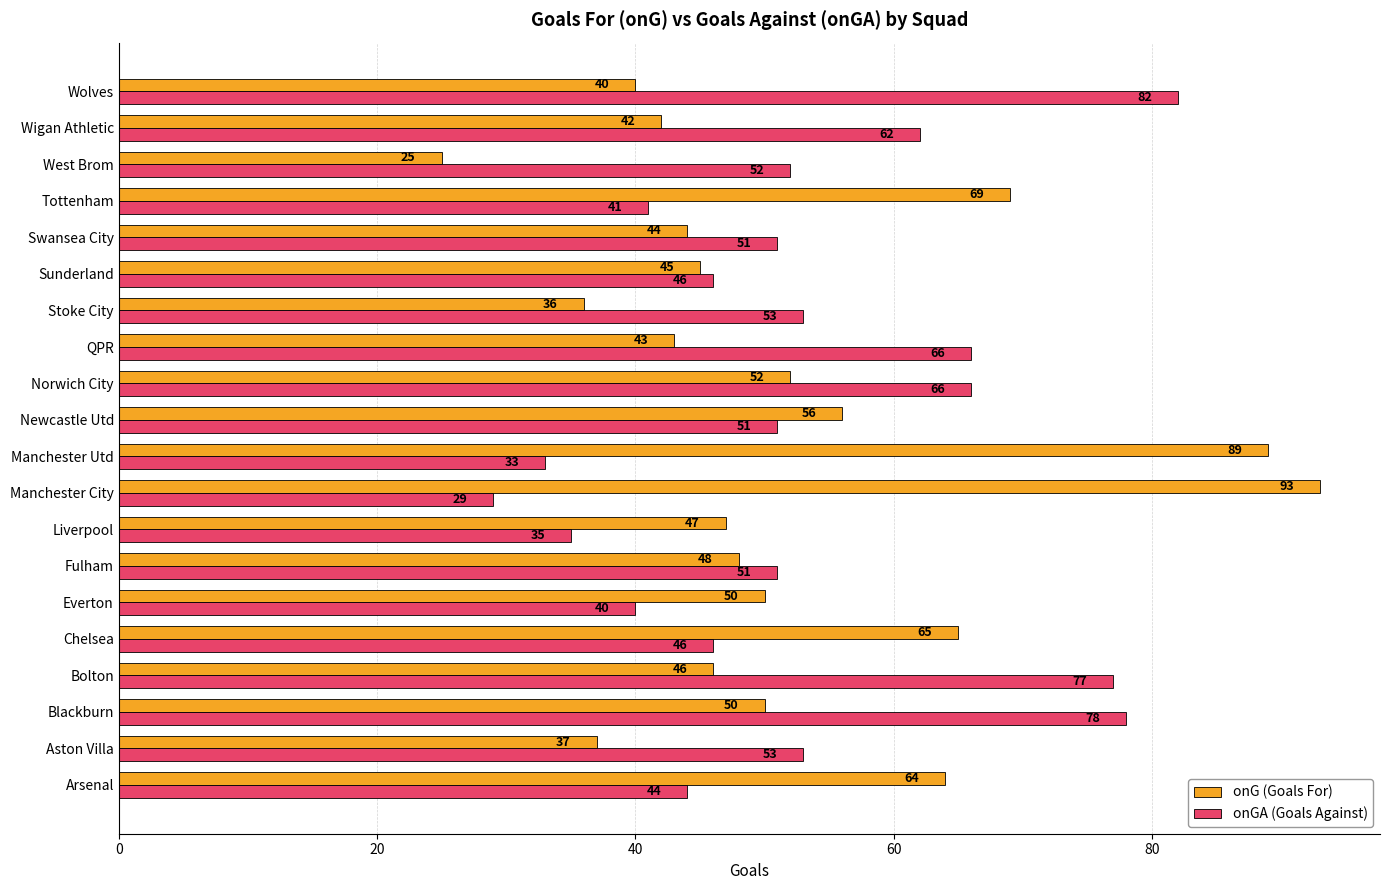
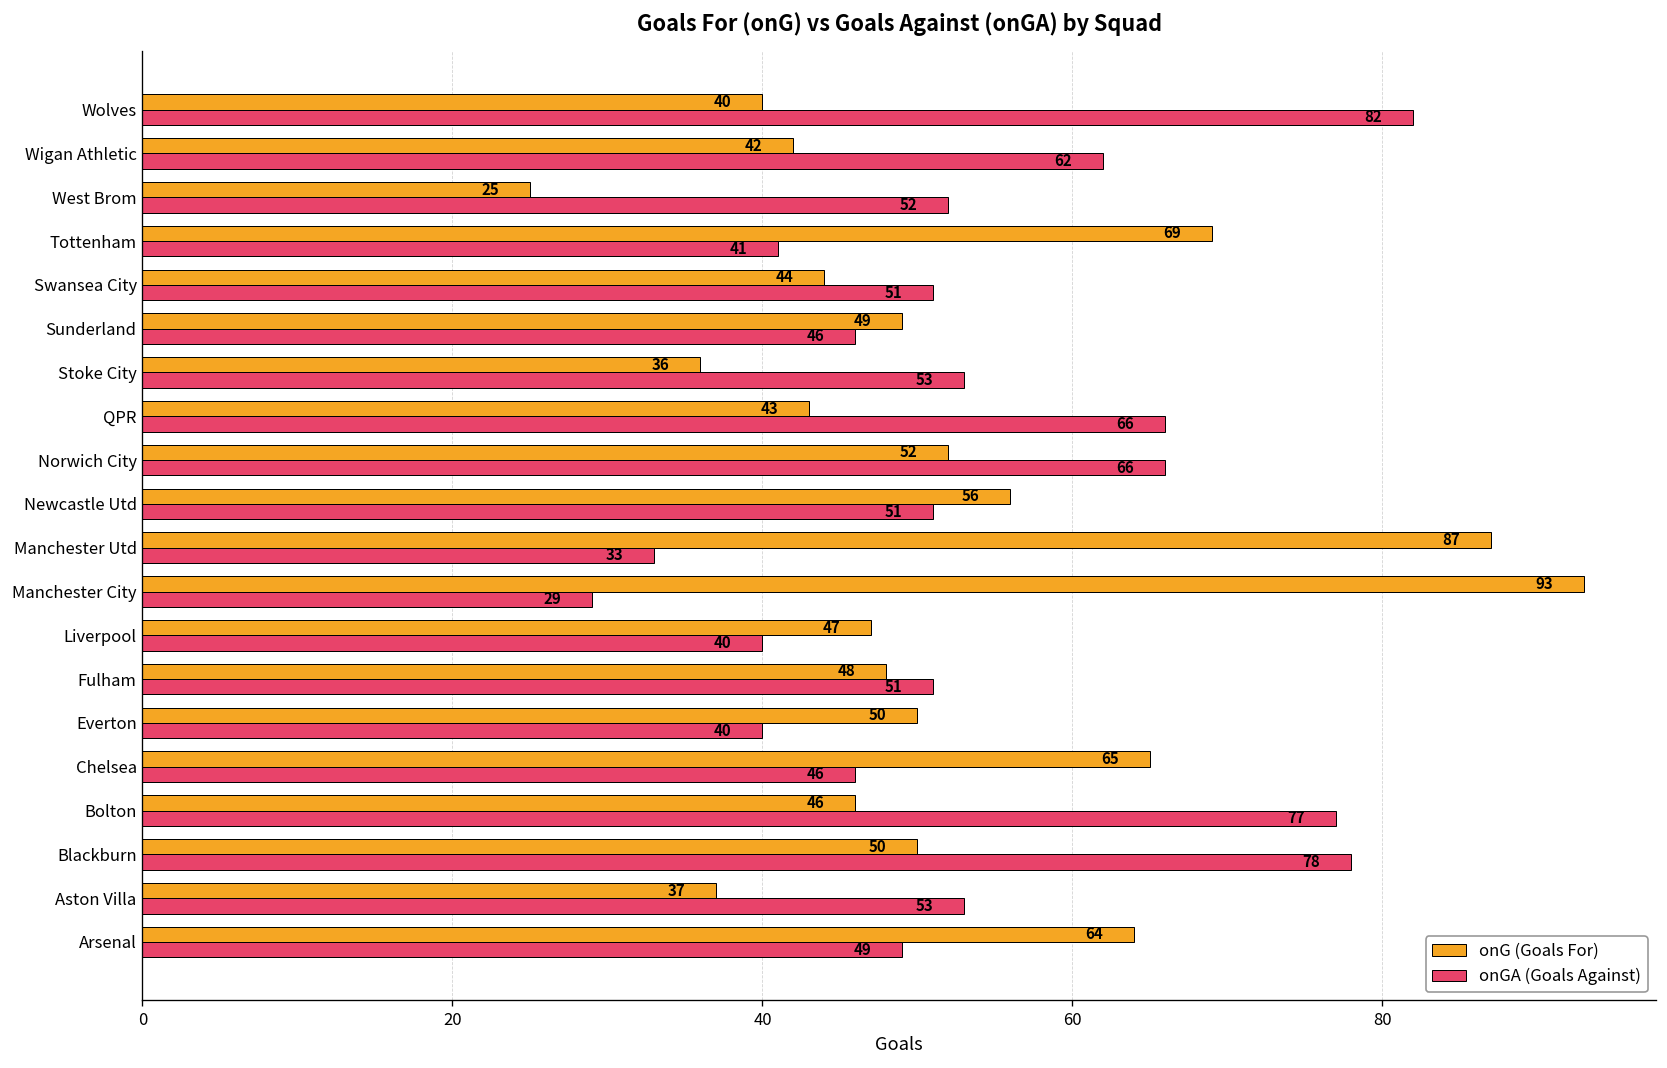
  {
    "onG (Goals For)": {
      "Wolves": 40,
      "Wigan Athletic": 42,
      "West Brom": 25,
      "Tottenham": 69,
      "Swansea City": 44,
-     "Sunderland": 45,
+     "Sunderland": 49,
      "Stoke City": 36,
      "QPR": 43,
      "Norwich City": 52,
      "Newcastle Utd": 56,
-     "Manchester Utd": 89,
+     "Manchester Utd": 87,
      "Manchester City": 93,
      "Liverpool": 47,
      "Fulham": 48,
      "Everton": 50,
      "Chelsea": 65,
      "Bolton": 46,
      "Blackburn": 50,
      "Aston Villa": 37,
      "Arsenal": 64
    },
    "onGA (Goals Against)": {
      "Wolves": 82,
      "Wigan Athletic": 62,
      "West Brom": 52,
      "Tottenham": 41,
      "Swansea City": 51,
      "Sunderland": 46,
      "Stoke City": 53,
      "QPR": 66,
      "Norwich City": 66,
      "Newcastle Utd": 51,
      "Manchester Utd": 33,
      "Manchester City": 29,
-     "Liverpool": 35,
+     "Liverpool": 40,
      "Fulham": 51,
      "Everton": 40,
      "Chelsea": 46,
      "Bolton": 77,
      "Blackburn": 78,
      "Aston Villa": 53,
-     "Arsenal": 44
+     "Arsenal": 49
    }
  }
